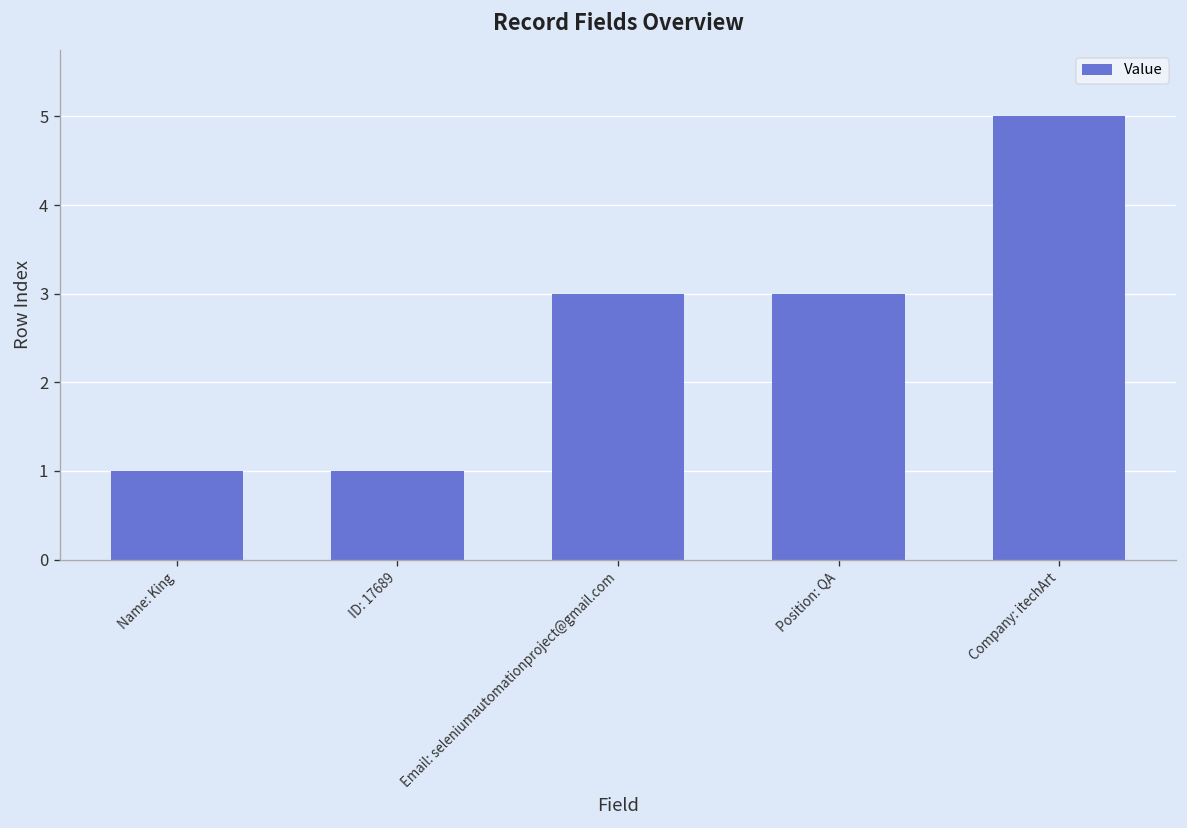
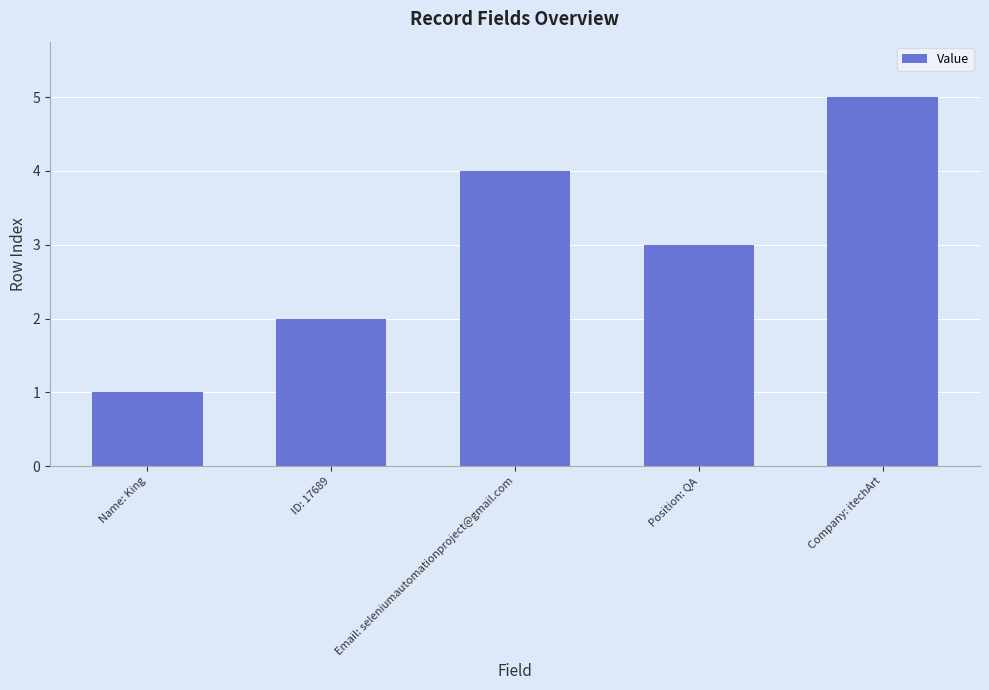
  {
    "Name: King": 1,
-   "ID: 17689": 1,
-   "Email: seleniumautomationproject@gmail.com": 3,
+   "ID: 17689": 2,
+   "Email: seleniumautomationproject@gmail.com": 4,
    "Position: QA": 3,
    "Company: itechArt": 5
  }
